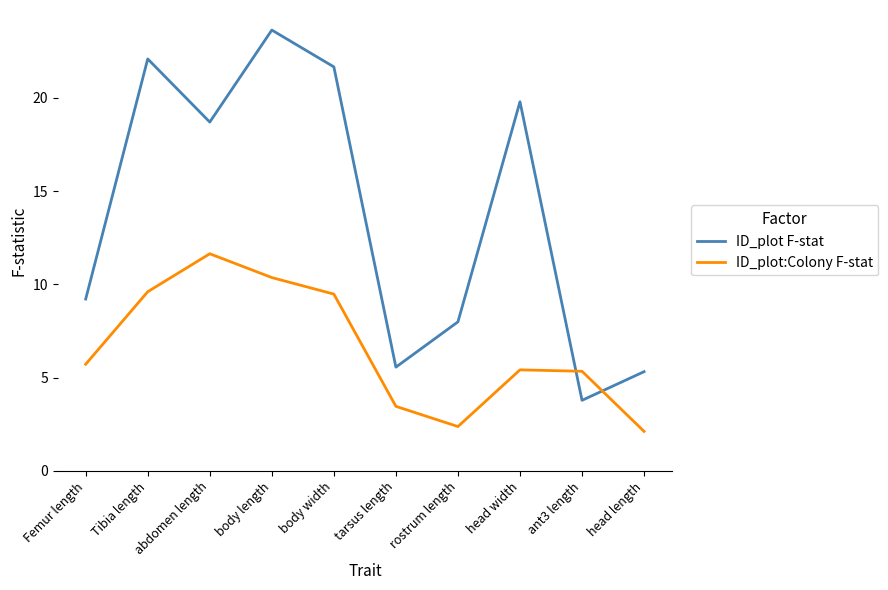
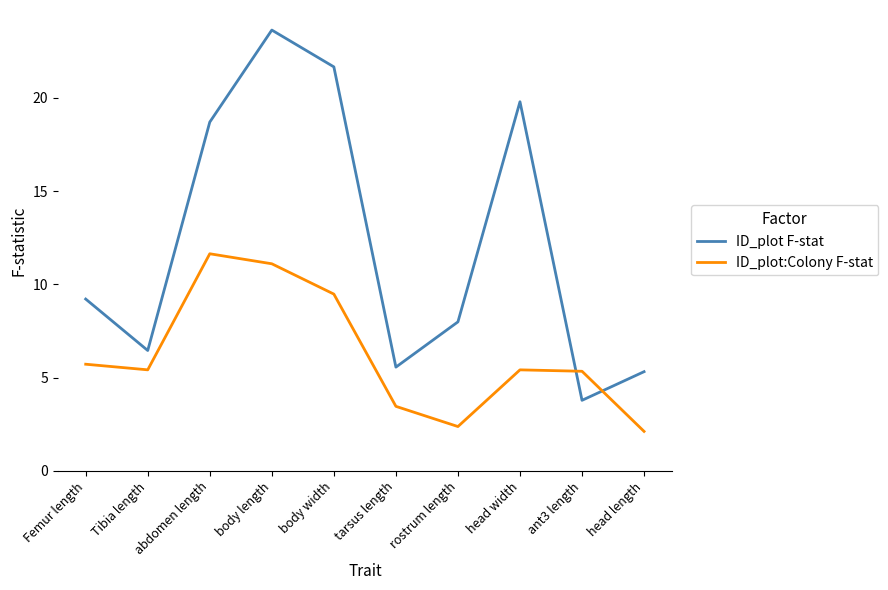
  {
    "ID_plot F-stat": {
      "Femur length": 9.2,
-     "Tibia length": 22.1,
+     "Tibia length": 6.4,
      "abdomen length": 18.7,
      "body length": 23.6,
      "body width": 21.7,
      "tarsus length": 5.6,
      "rostrum length": 8.0,
      "head width": 19.8,
      "ant3 length": 3.8,
      "head length": 5.3
    },
    "ID_plot:Colony F-stat": {
      "Femur length": 5.7,
-     "Tibia length": 9.6,
+     "Tibia length": 5.4,
      "abdomen length": 11.6,
-     "body length": 10.4,
+     "body length": 11.1,
      "body width": 9.5,
      "tarsus length": 3.5,
      "rostrum length": 2.4,
      "head width": 5.4,
      "ant3 length": 5.3,
      "head length": 2.1
    }
  }
